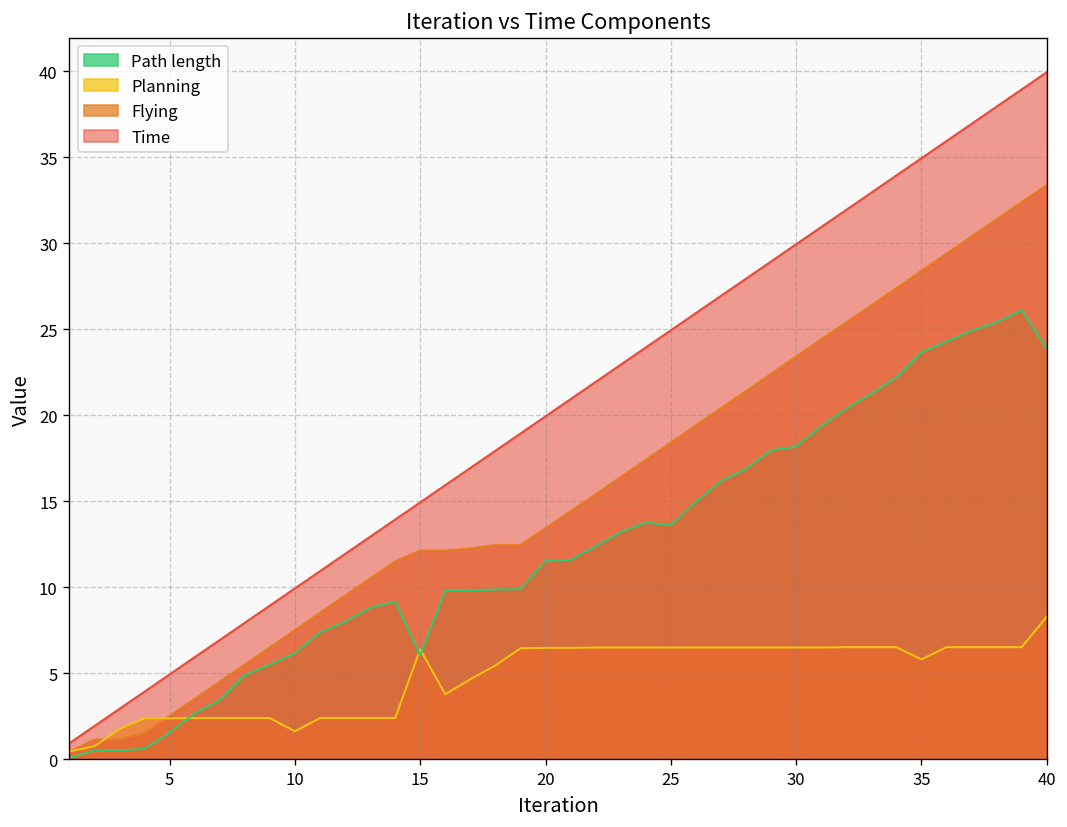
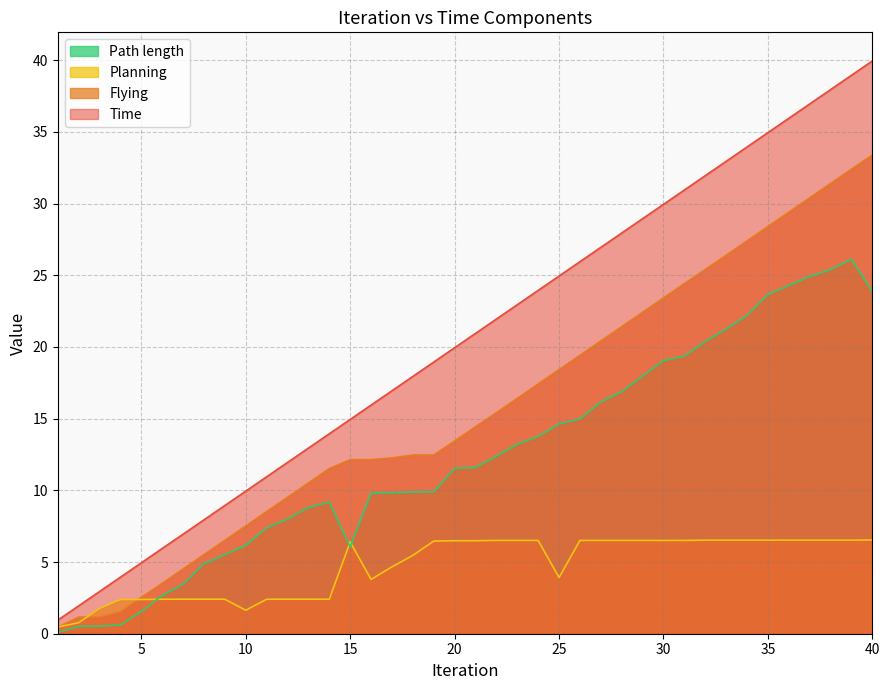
  {
    "Path length": {
      "5": 1.6,
      "10": 6.2,
      "15": 6.1,
      "20": 11.5,
-     "25": 13.6,
-     "30": 18.2,
+     "25": 14.6,
+     "30": 19.0,
      "35": 23.7,
      "40": 23.9
    },
    "Planning": {
      "10": 1.6,
      "15": 6.4,
      "20": 6.5,
-     "25": 6.5,
+     "25": 3.9,
      "30": 6.5,
-     "35": 5.8,
-     "40": 8.3
+     "35": 6.5,
+     "40": 6.5
    }
  }
